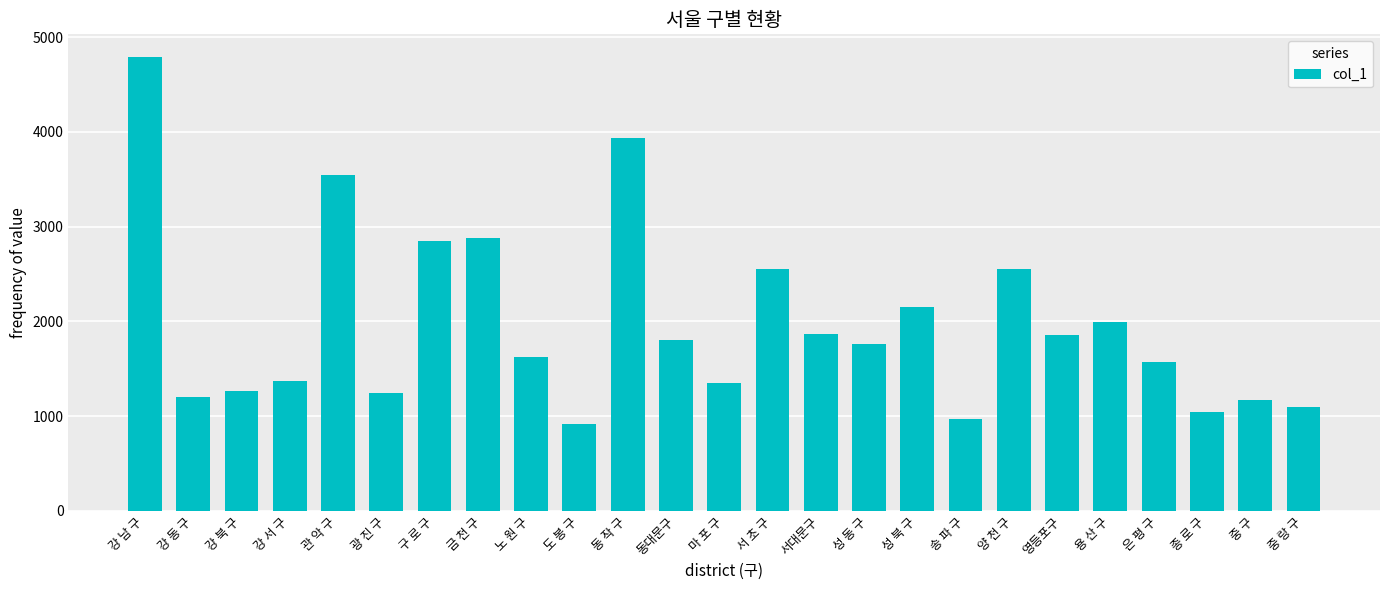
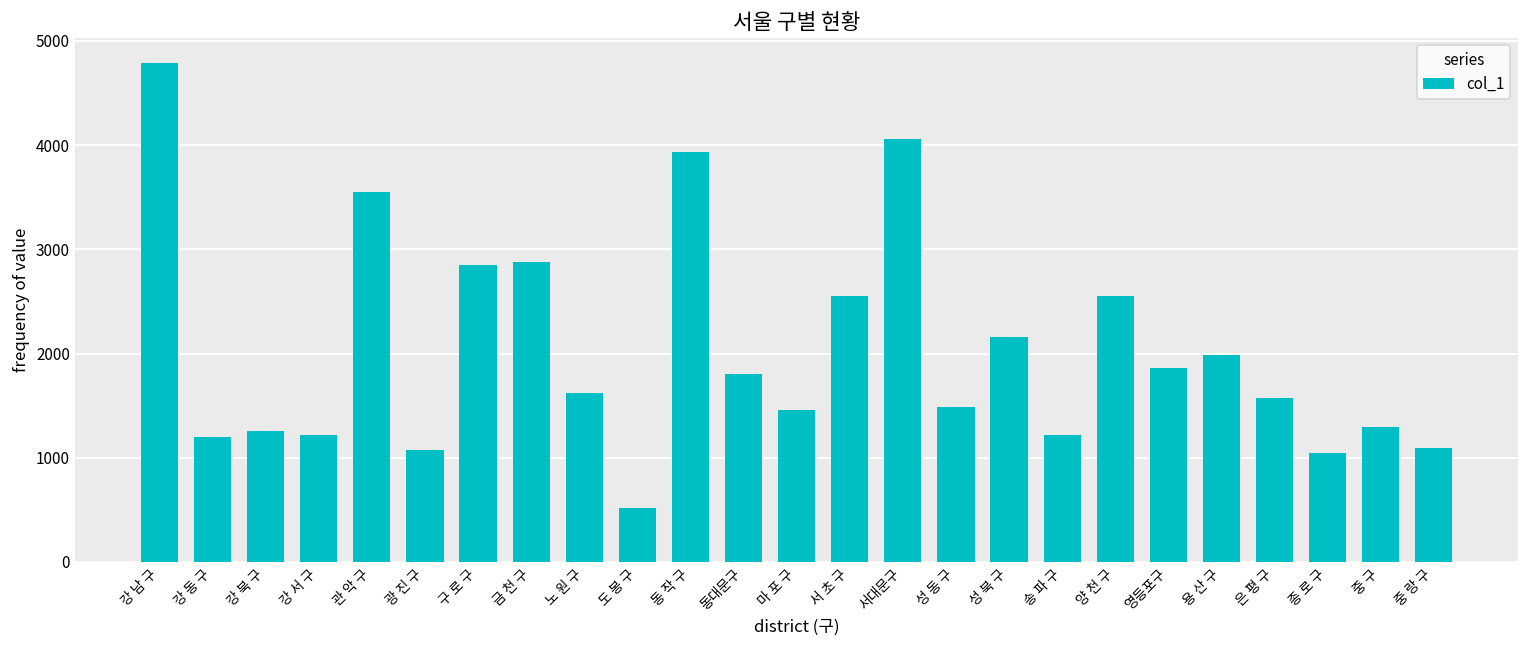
  {
    "강 남 구": 4800,
    "강 동 구": 1200,
    "강 북 구": 1300,
-   "강 서 구": 1400,
+   "강 서 구": 1200,
    "관 악 구": 3500,
-   "광 진 구": 1200,
+   "광 진 구": 1100,
    "구 로 구": 2800,
    "금 천 구": 2900,
    "노 원 구": 1600,
-   "도 봉 구": 900,
+   "도 봉 구": 500,
    "동 작 구": 3900,
    "동대문구": 1800,
-   "마 포 구": 1400,
+   "마 포 구": 1500,
    "서 초 구": 2500,
-   "서대문구": 1900,
-   "성 동 구": 1800,
+   "서대문구": 4100,
+   "성 동 구": 1500,
    "성 북 구": 2200,
-   "송 파 구": 1000,
+   "송 파 구": 1200,
    "양 천 구": 2500,
    "영등포구": 1900,
    "용 산 구": 2000,
    "은 평 구": 1600,
    "종 로 구": 1000,
-   "중 구": 1200,
+   "중 구": 1300,
    "중 랑 구": 1100
  }
